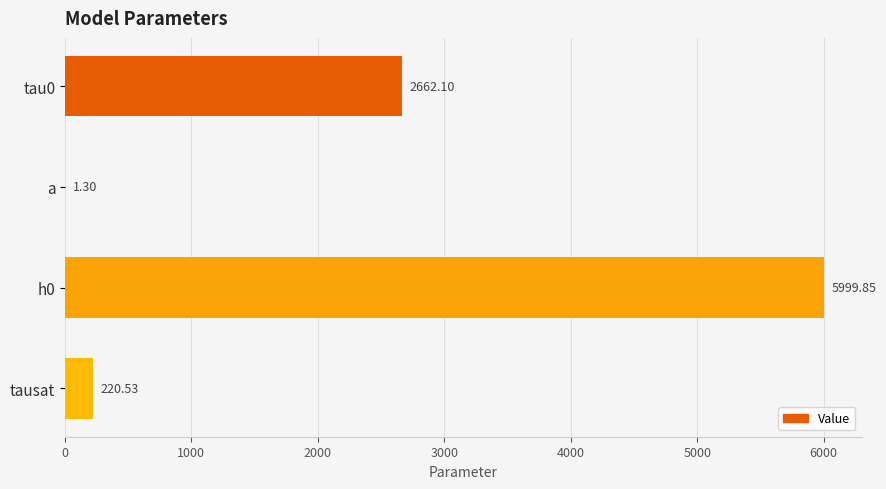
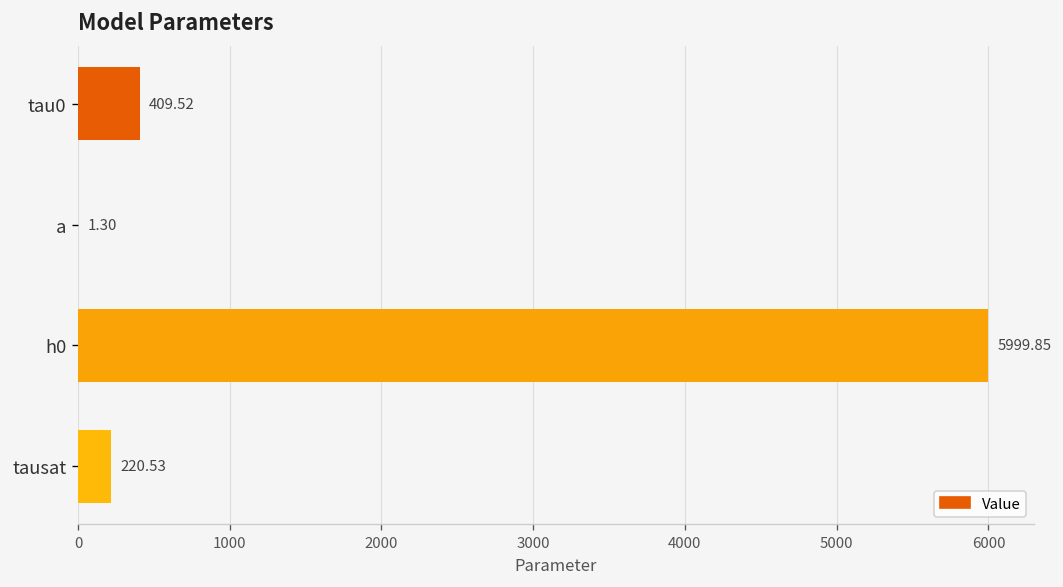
  {
-   "tau0": 2662.10,
+   "tau0": 409.52,
    "a": 1.30,
    "h0": 5999.85,
    "tausat": 220.53
  }
